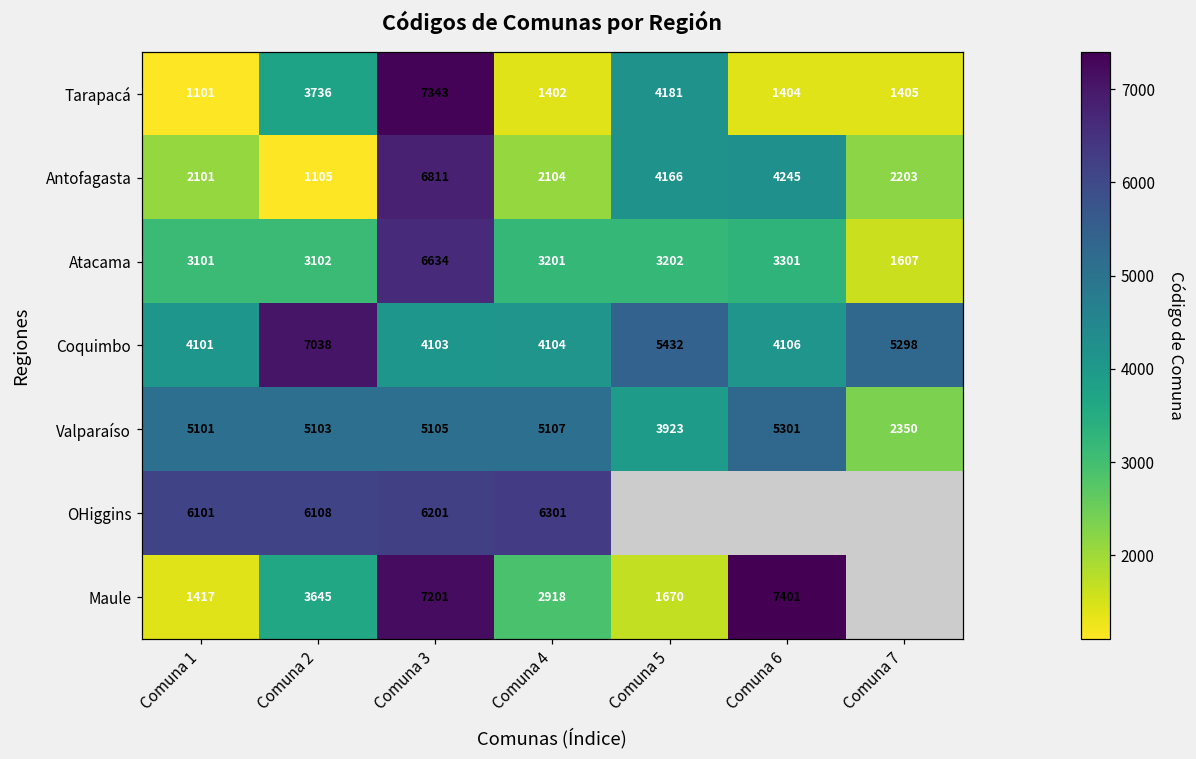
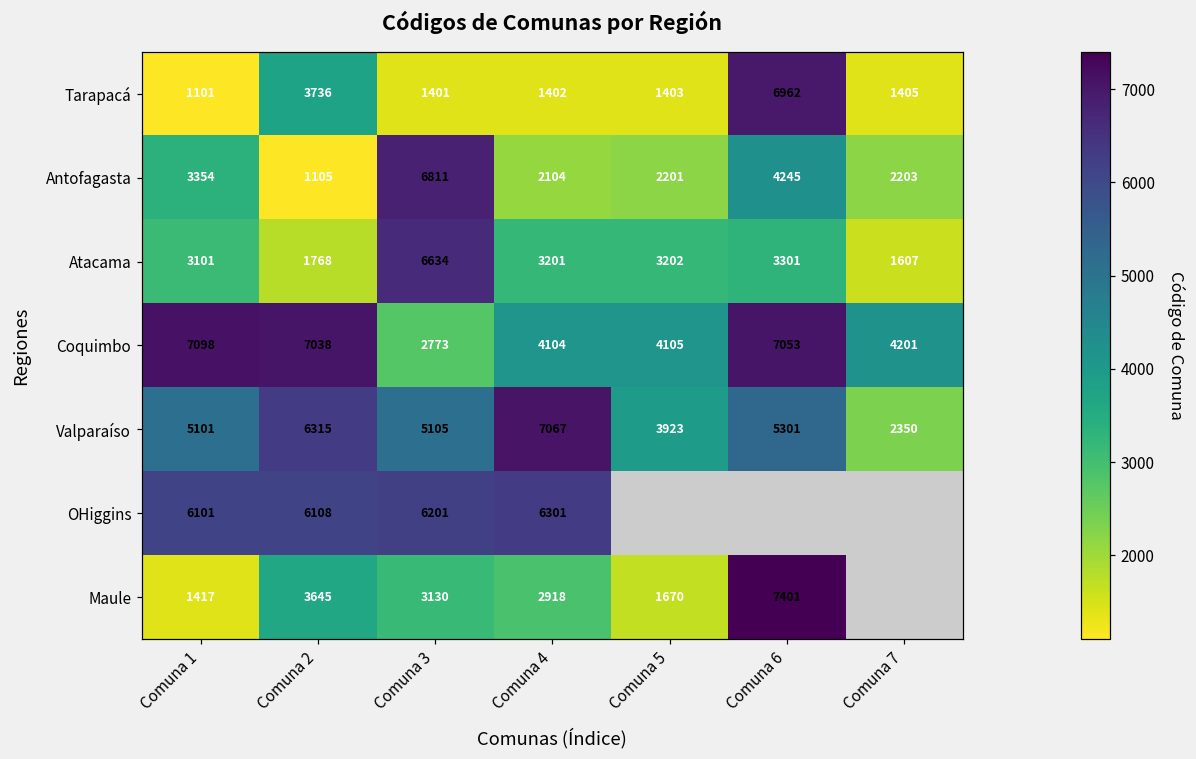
  {
    "Tarapacá": {
      "Comuna 1": 1101,
      "Comuna 2": 3736,
-     "Comuna 3": 7343,
+     "Comuna 3": 1401,
      "Comuna 4": 1402,
-     "Comuna 5": 4181,
-     "Comuna 6": 1404,
+     "Comuna 5": 1403,
+     "Comuna 6": 6962,
      "Comuna 7": 1405
    },
    "Antofagasta": {
-     "Comuna 1": 2101,
+     "Comuna 1": 3354,
      "Comuna 2": 1105,
      "Comuna 3": 6811,
      "Comuna 4": 2104,
-     "Comuna 5": 4166,
+     "Comuna 5": 2201,
      "Comuna 6": 4245,
      "Comuna 7": 2203
    },
    "Atacama": {
      "Comuna 1": 3101,
-     "Comuna 2": 3102,
+     "Comuna 2": 1768,
      "Comuna 3": 6634,
      "Comuna 4": 3201,
      "Comuna 5": 3202,
      "Comuna 6": 3301,
      "Comuna 7": 1607
    },
    "Coquimbo": {
-     "Comuna 1": 4101,
+     "Comuna 1": 7098,
      "Comuna 2": 7038,
-     "Comuna 3": 4103,
+     "Comuna 3": 2773,
      "Comuna 4": 4104,
-     "Comuna 5": 5432,
-     "Comuna 6": 4106,
-     "Comuna 7": 5298
+     "Comuna 5": 4105,
+     "Comuna 6": 7053,
+     "Comuna 7": 4201
    },
    "Valparaíso": {
      "Comuna 1": 5101,
-     "Comuna 2": 5103,
+     "Comuna 2": 6315,
      "Comuna 3": 5105,
-     "Comuna 4": 5107,
+     "Comuna 4": 7067,
      "Comuna 5": 3923,
      "Comuna 6": 5301,
      "Comuna 7": 2350
    },
    "OHiggins": {
      "Comuna 1": 6101,
      "Comuna 2": 6108,
      "Comuna 3": 6201,
      "Comuna 4": 6301
    },
    "Maule": {
      "Comuna 1": 1417,
      "Comuna 2": 3645,
-     "Comuna 3": 7201,
+     "Comuna 3": 3130,
      "Comuna 4": 2918,
      "Comuna 5": 1670,
      "Comuna 6": 7401
    }
  }
